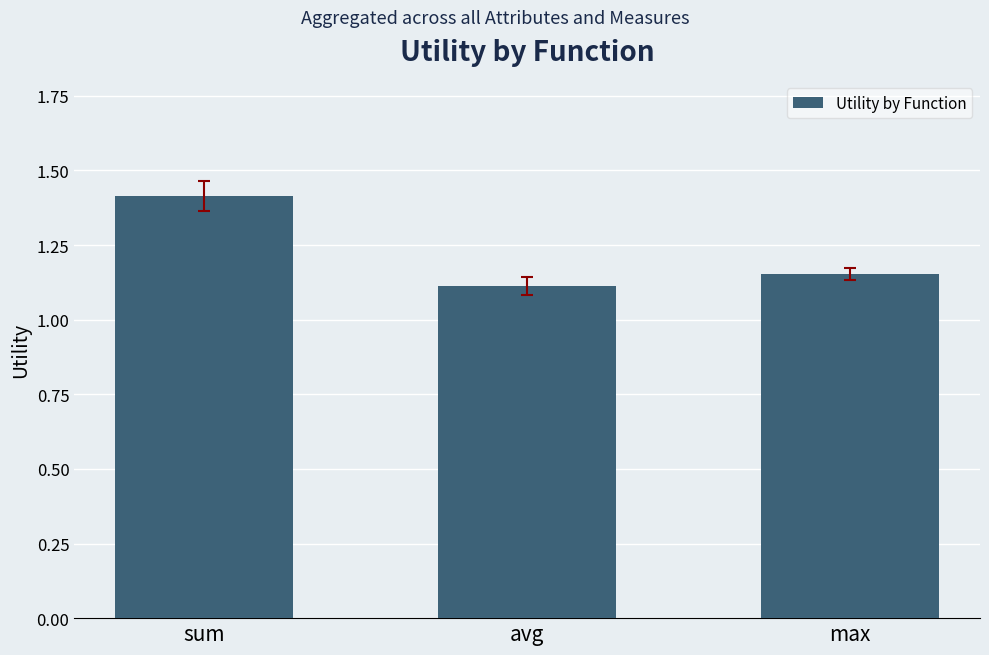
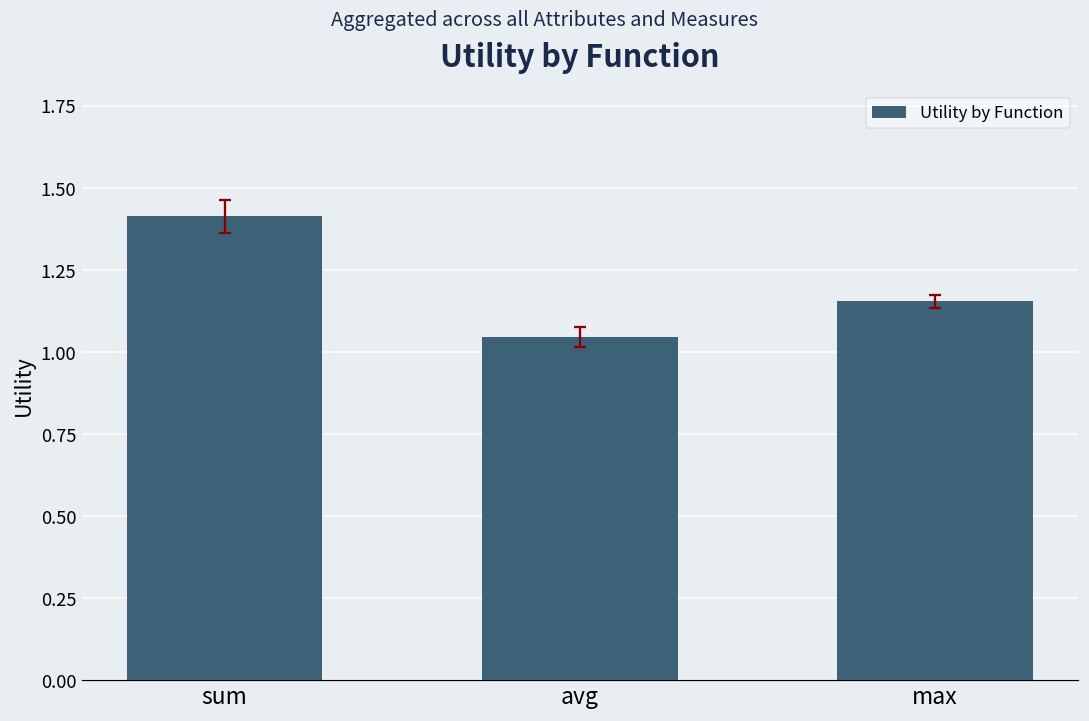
  {
    "Utility by Function": {
      "sum": 1.41,
-     "avg": 1.11,
+     "avg": 1.05,
      "max": 1.15
    }
  }
